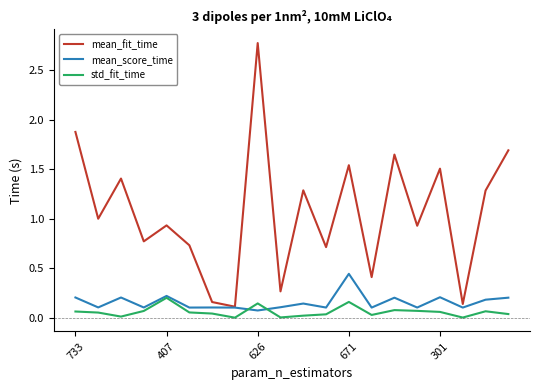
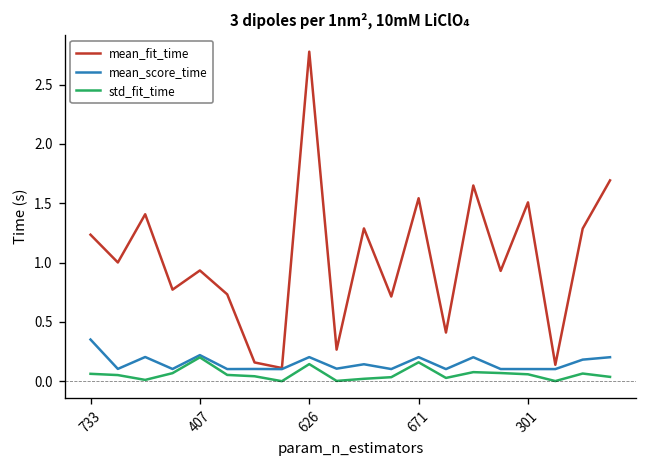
  {
    "mean_fit_time": {
-     "733": 1.9,
+     "733": 1.2,
      "407": 0.9,
      "626": 2.8,
      "671": 1.5,
      "301": 1.5
    },
    "mean_score_time": {
-     "733": 0.2,
-     "626": 0.1,
-     "671": 0.4,
-     "301": 0.2
+     "733": 0.4,
+     "626": 0.2,
+     "671": 0.2,
+     "301": 0.1
    },
    "std_fit_time": {
      "733": 0.1,
      "626": 0.1,
      "671": 0.2,
      "301": 0.1
    }
  }
